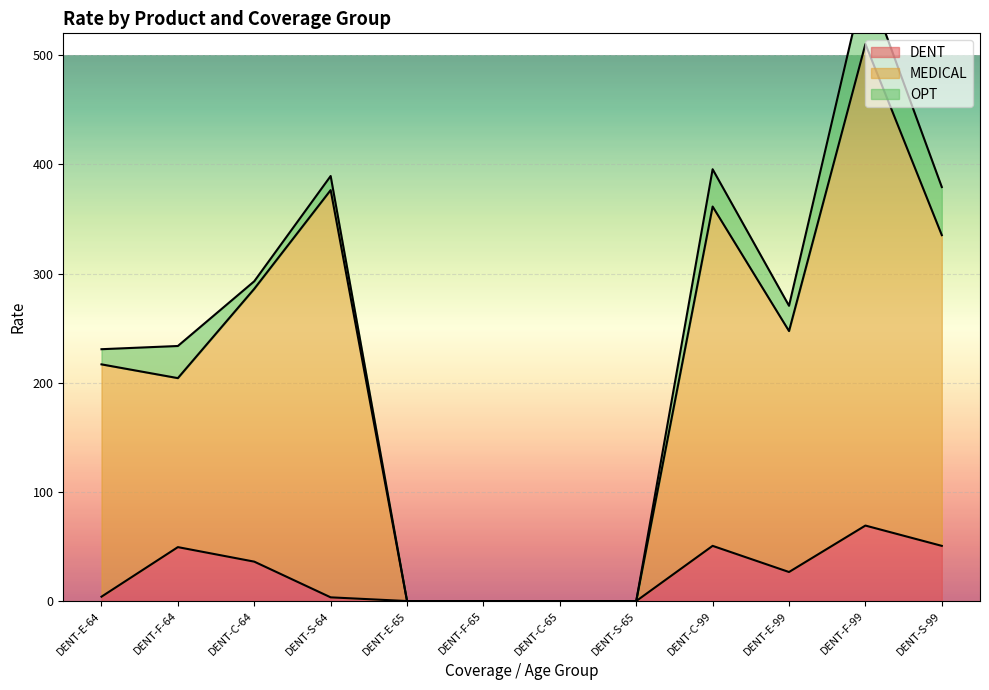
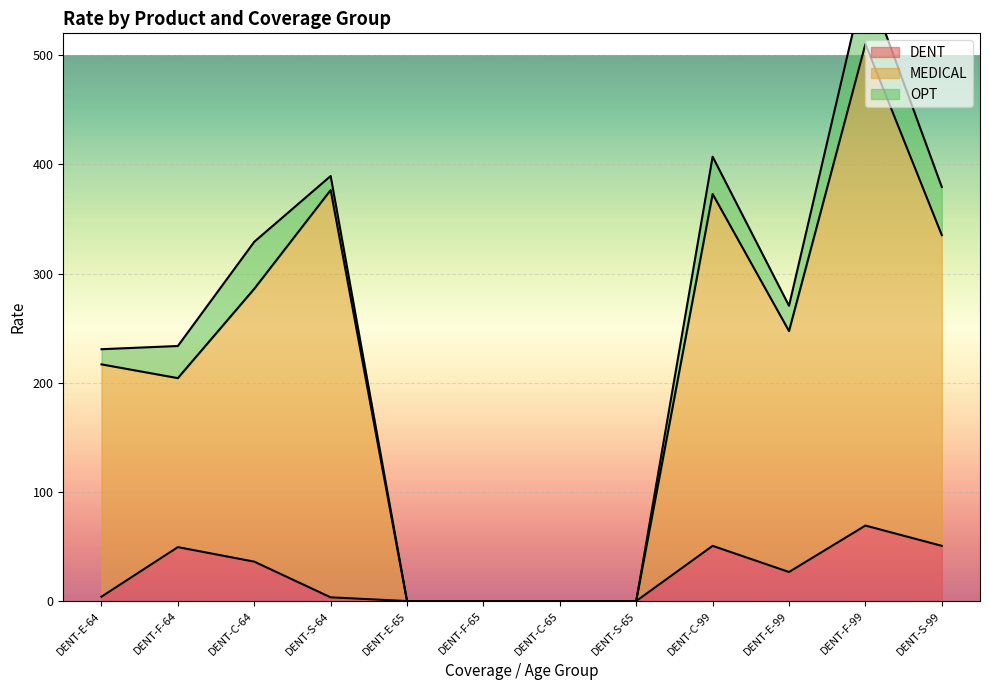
  {
    "DENT": {
      "DENT-E-64": 4,
      "DENT-F-64": 49,
      "DENT-C-64": 36,
      "DENT-S-64": 3,
      "DENT-C-99": 51,
      "DENT-E-99": 27,
      "DENT-F-99": 69,
      "DENT-S-99": 51
    },
    "MEDICAL": {
      "DENT-E-64": 213,
      "DENT-F-64": 155,
      "DENT-C-64": 250,
      "DENT-S-64": 373,
-     "DENT-C-99": 311,
+     "DENT-C-99": 322,
      "DENT-E-99": 221,
      "DENT-S-99": 285
    },
    "OPT": {
      "DENT-E-64": 14,
      "DENT-F-64": 29,
-     "DENT-C-64": 7,
+     "DENT-C-64": 43,
      "DENT-S-64": 13,
      "DENT-C-99": 34,
      "DENT-E-99": 23,
      "DENT-S-99": 44
    }
  }
